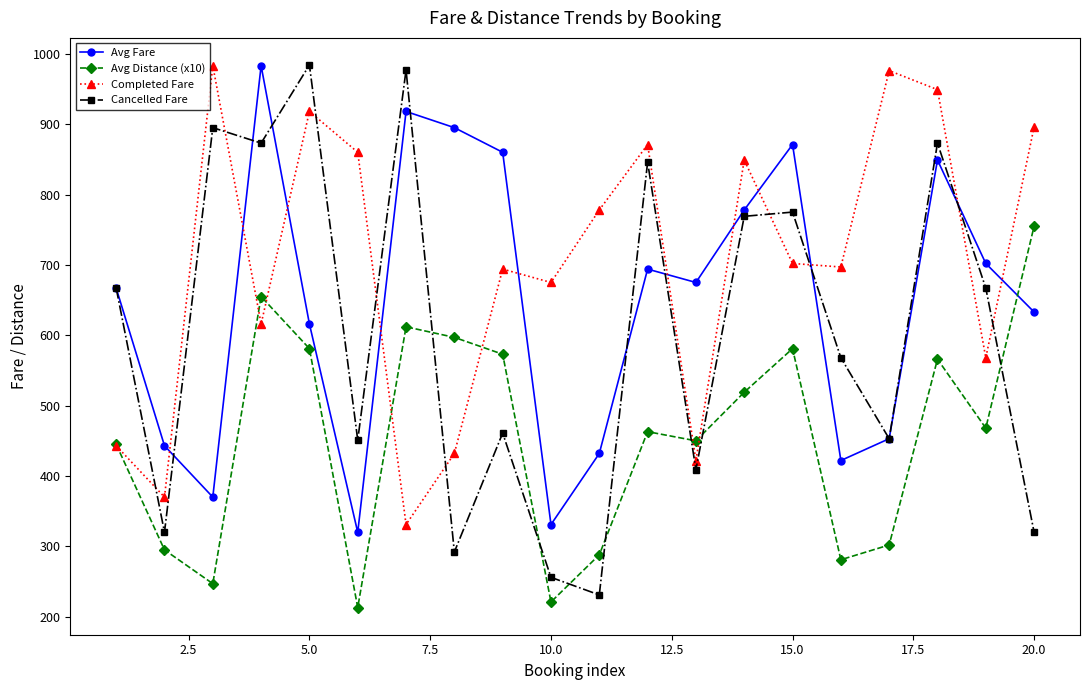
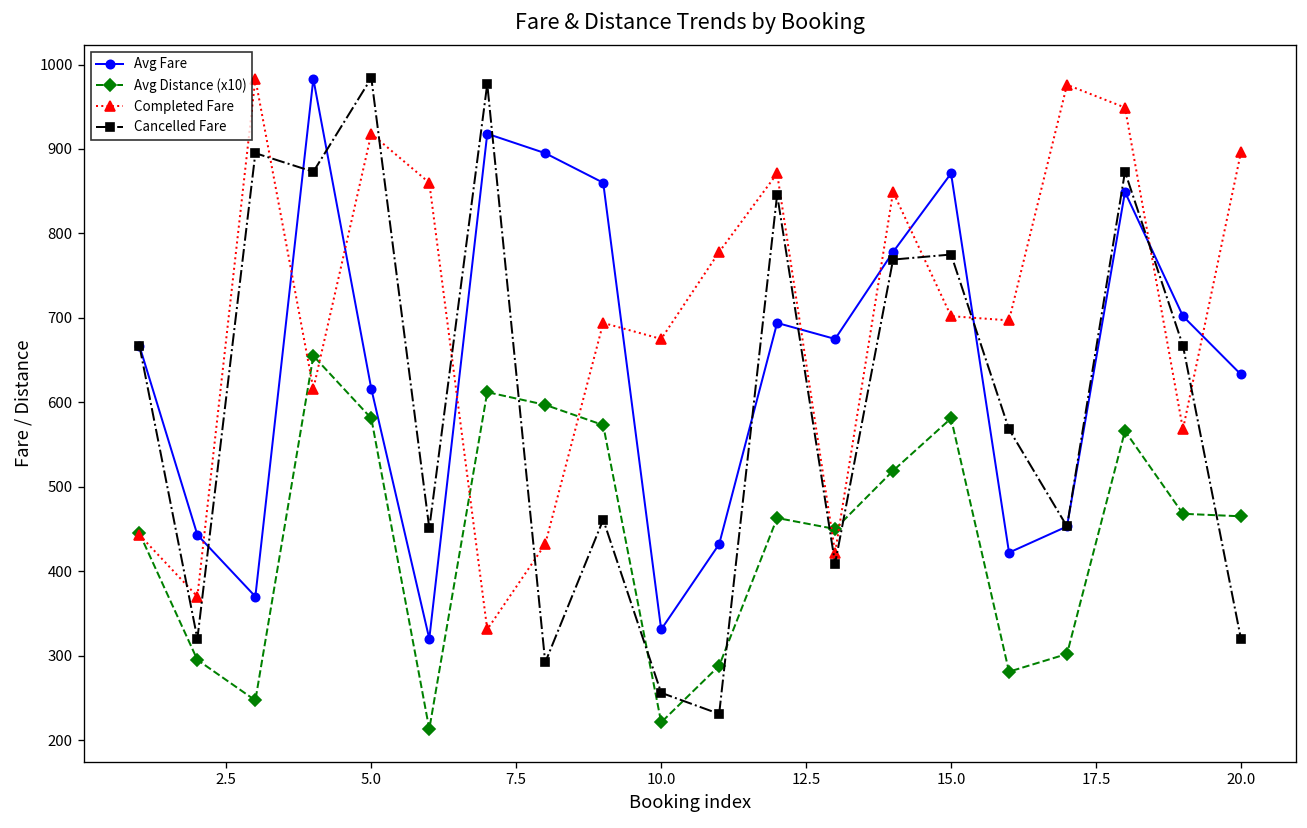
  {
    "Avg Fare": {
      "5.0": 620,
      "10.0": 330,
      "15.0": 870,
      "20.0": 630
    },
    "Avg Distance (x10)": {
      "5.0": 580,
      "10.0": 220,
      "15.0": 580,
-     "20.0": 760
+     "20.0": 470
    },
    "Completed Fare": {
      "5.0": 920,
      "10.0": 680,
      "15.0": 700,
      "20.0": 900
    },
    "Cancelled Fare": {
      "5.0": 980,
      "10.0": 260,
      "15.0": 780,
      "20.0": 320
    }
  }
